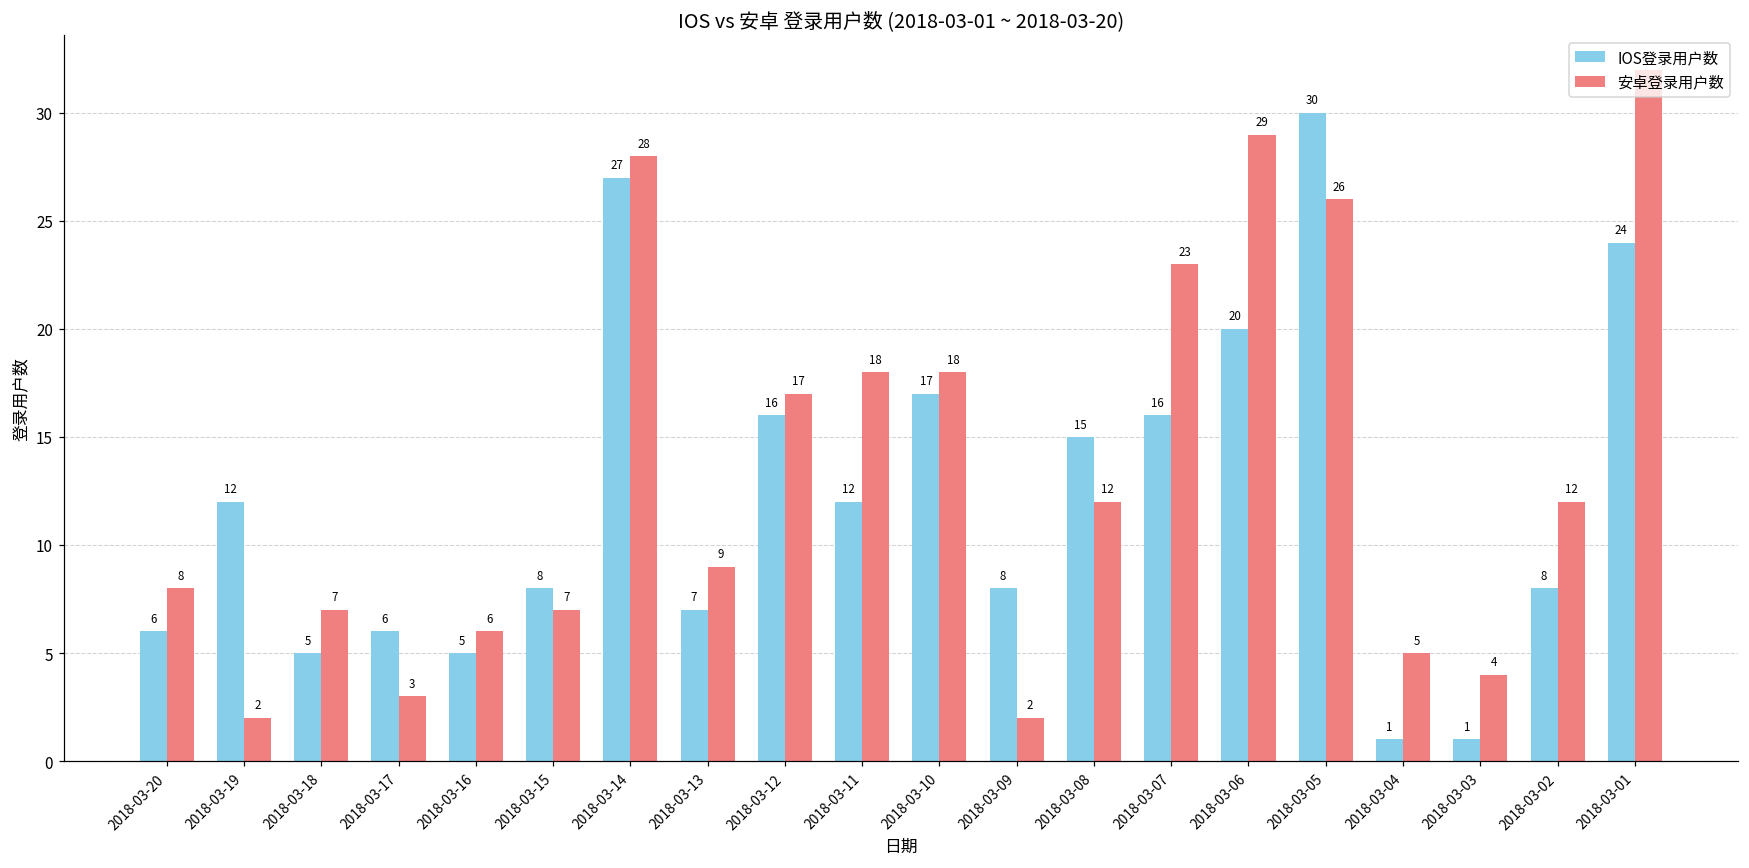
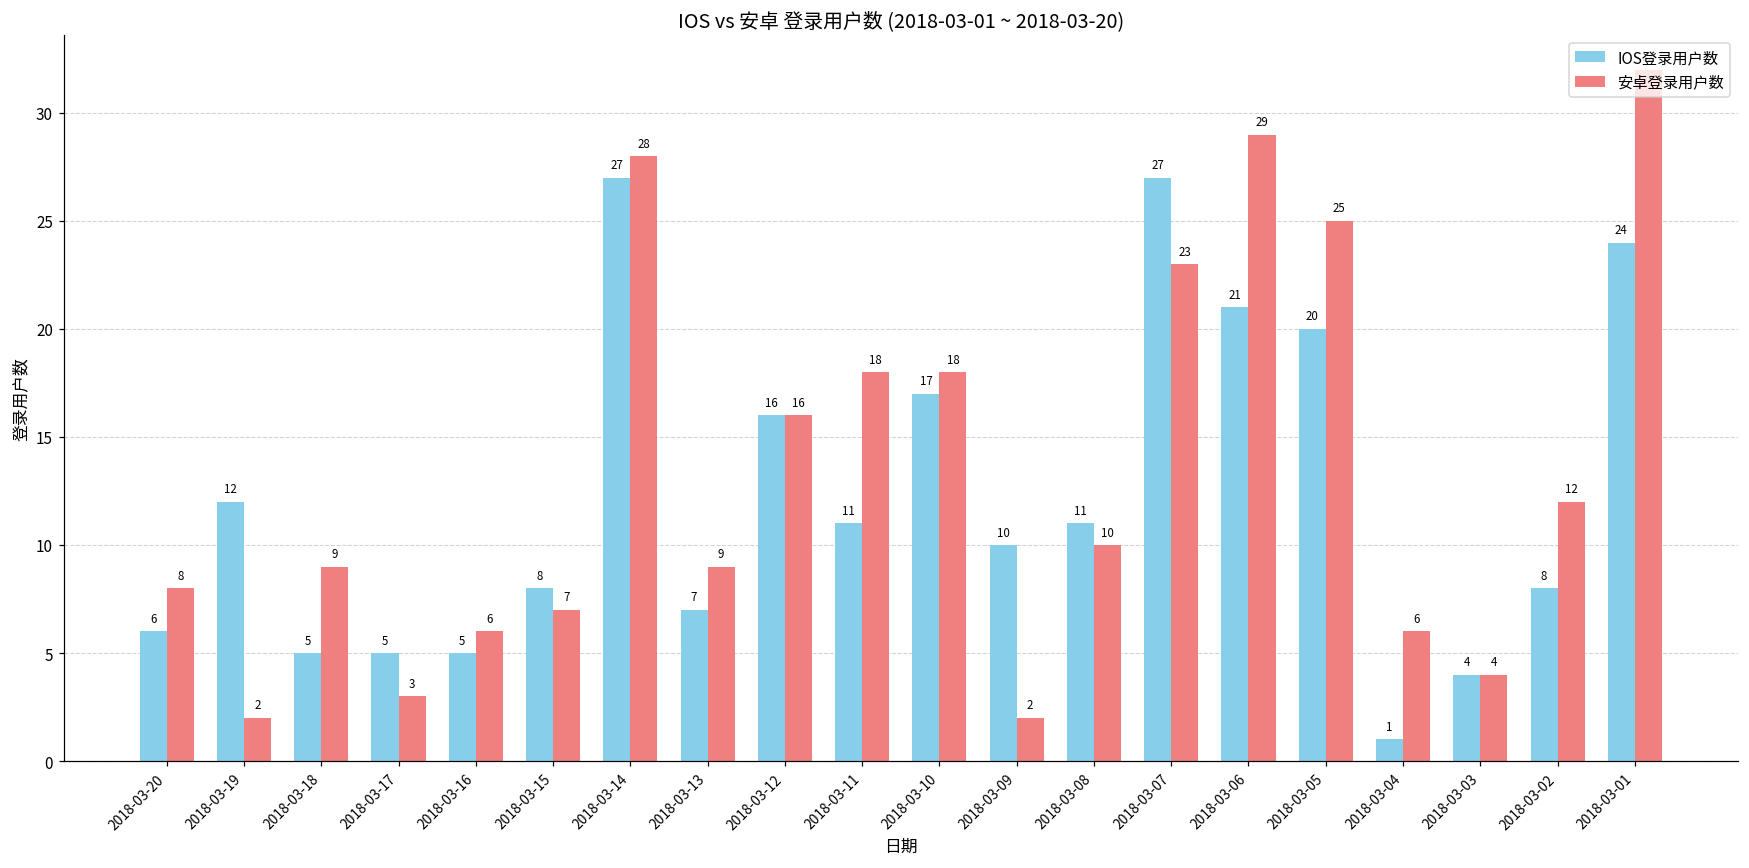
  {
    "IOS登录用户数": {
      "2018-03-20": 6,
      "2018-03-19": 12,
      "2018-03-18": 5,
-     "2018-03-17": 6,
+     "2018-03-17": 5,
      "2018-03-16": 5,
      "2018-03-15": 8,
      "2018-03-14": 27,
      "2018-03-13": 7,
      "2018-03-12": 16,
-     "2018-03-11": 12,
+     "2018-03-11": 11,
      "2018-03-10": 17,
-     "2018-03-09": 8,
-     "2018-03-08": 15,
-     "2018-03-07": 16,
-     "2018-03-06": 20,
-     "2018-03-05": 30,
+     "2018-03-09": 10,
+     "2018-03-08": 11,
+     "2018-03-07": 27,
+     "2018-03-06": 21,
+     "2018-03-05": 20,
      "2018-03-04": 1,
-     "2018-03-03": 1,
+     "2018-03-03": 4,
      "2018-03-02": 8,
      "2018-03-01": 24
    },
    "安卓登录用户数": {
      "2018-03-20": 8,
      "2018-03-19": 2,
-     "2018-03-18": 7,
+     "2018-03-18": 9,
      "2018-03-17": 3,
      "2018-03-16": 6,
      "2018-03-15": 7,
      "2018-03-14": 28,
      "2018-03-13": 9,
-     "2018-03-12": 17,
+     "2018-03-12": 16,
      "2018-03-11": 18,
      "2018-03-10": 18,
      "2018-03-09": 2,
-     "2018-03-08": 12,
+     "2018-03-08": 10,
      "2018-03-07": 23,
      "2018-03-06": 29,
-     "2018-03-05": 26,
-     "2018-03-04": 5,
+     "2018-03-05": 25,
+     "2018-03-04": 6,
      "2018-03-03": 4,
      "2018-03-02": 12
    }
  }
